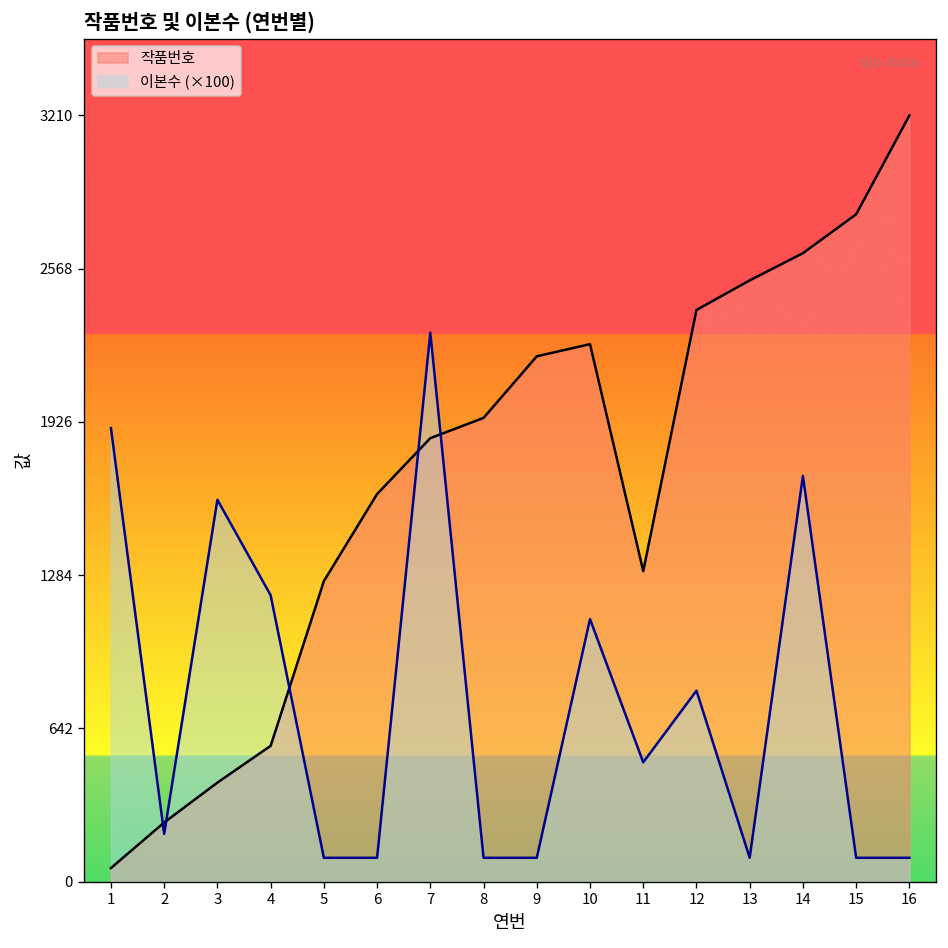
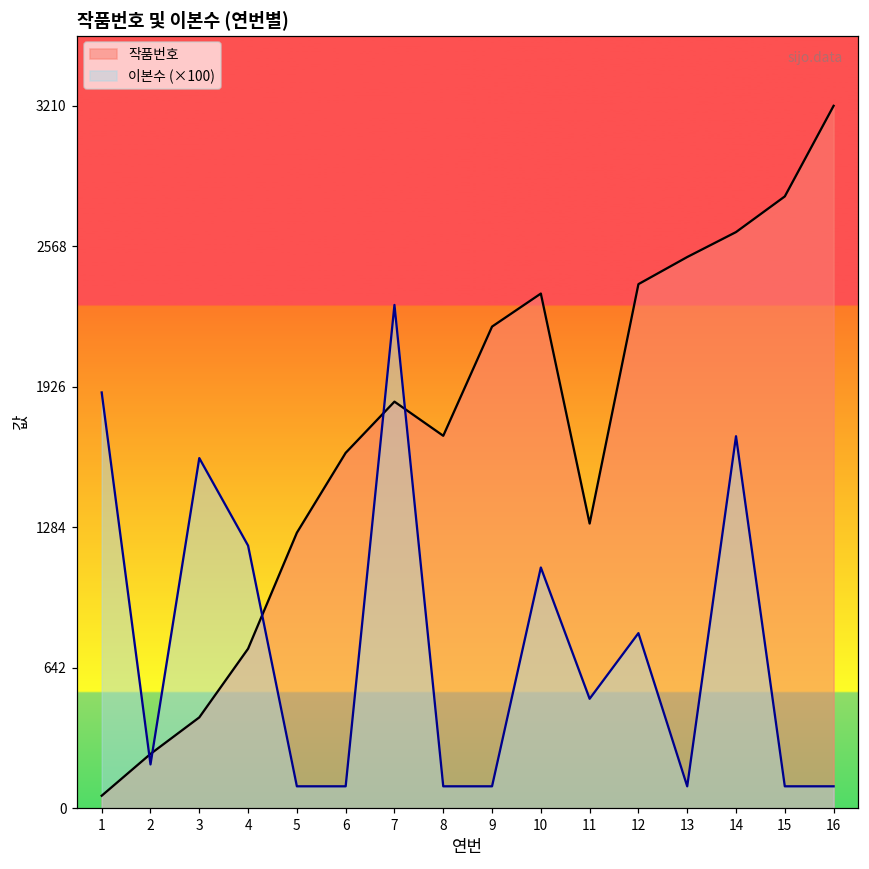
  {
    "작품번호": {
      "1": 60,
      "2": 250,
      "3": 420,
-     "4": 570,
+     "4": 730,
      "5": 1260,
      "6": 1620,
      "7": 1860,
-     "8": 1940,
+     "8": 1700,
      "9": 2200,
-     "10": 2250,
+     "10": 2350,
      "11": 1300,
      "12": 2400,
      "13": 2520,
      "14": 2630,
      "15": 2800,
      "16": 3210
    },
    "이본수 (×100)": {
      "1": 1900,
      "2": 200,
      "3": 1600,
      "4": 1200,
      "5": 100,
      "6": 100,
      "7": 2300,
      "8": 100,
      "9": 100,
      "10": 1100,
      "11": 500,
      "12": 800,
      "13": 100,
      "14": 1700,
      "15": 100,
      "16": 100
    }
  }
